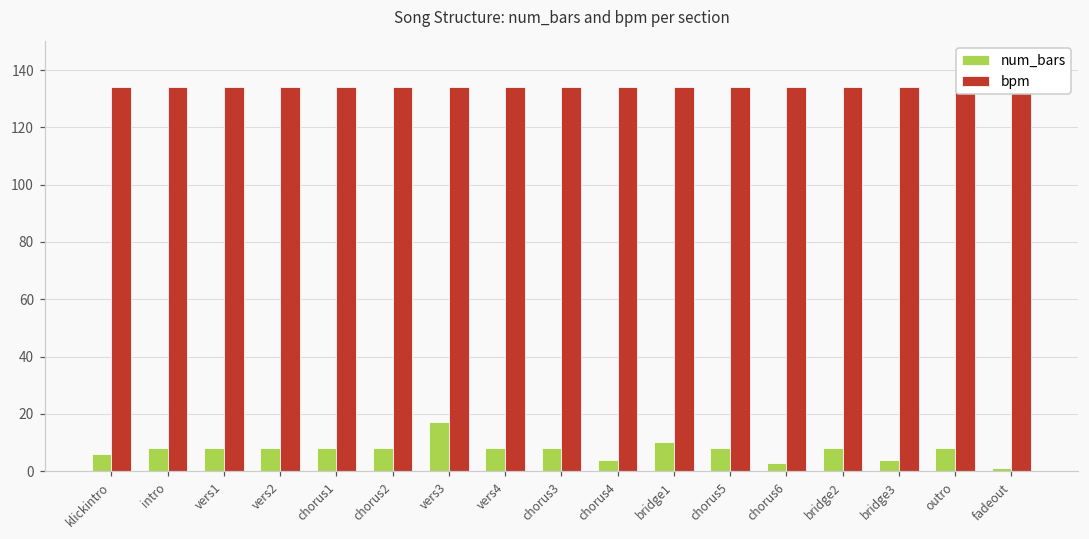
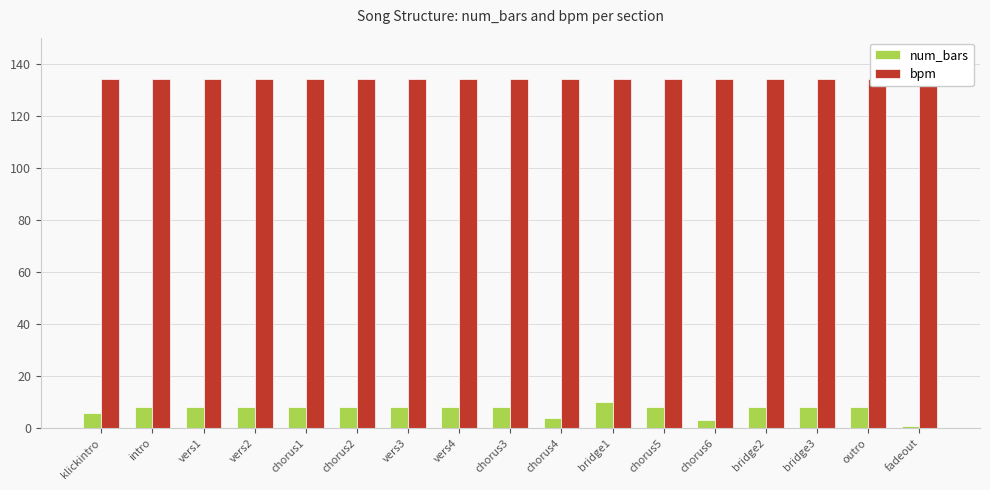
  {
    "num_bars": {
      "klickintro": 6,
      "intro": 8,
      "vers1": 8,
      "vers2": 8,
      "chorus1": 8,
      "chorus2": 8,
-     "vers3": 17,
+     "vers3": 8,
      "vers4": 8,
      "chorus3": 8,
      "chorus4": 4,
      "bridge1": 10,
      "chorus5": 8,
      "chorus6": 3,
      "bridge2": 8,
-     "bridge3": 4,
+     "bridge3": 8,
      "outro": 8,
      "fadeout": 1
    },
    "bpm": {
      "klickintro": 134,
      "intro": 134,
      "vers1": 134,
      "vers2": 134,
      "chorus1": 134,
      "chorus2": 134,
      "vers3": 134,
      "vers4": 134,
      "chorus3": 134,
      "chorus4": 134,
      "bridge1": 134,
      "chorus5": 134,
      "chorus6": 134,
      "bridge2": 134,
      "bridge3": 134
    }
  }
